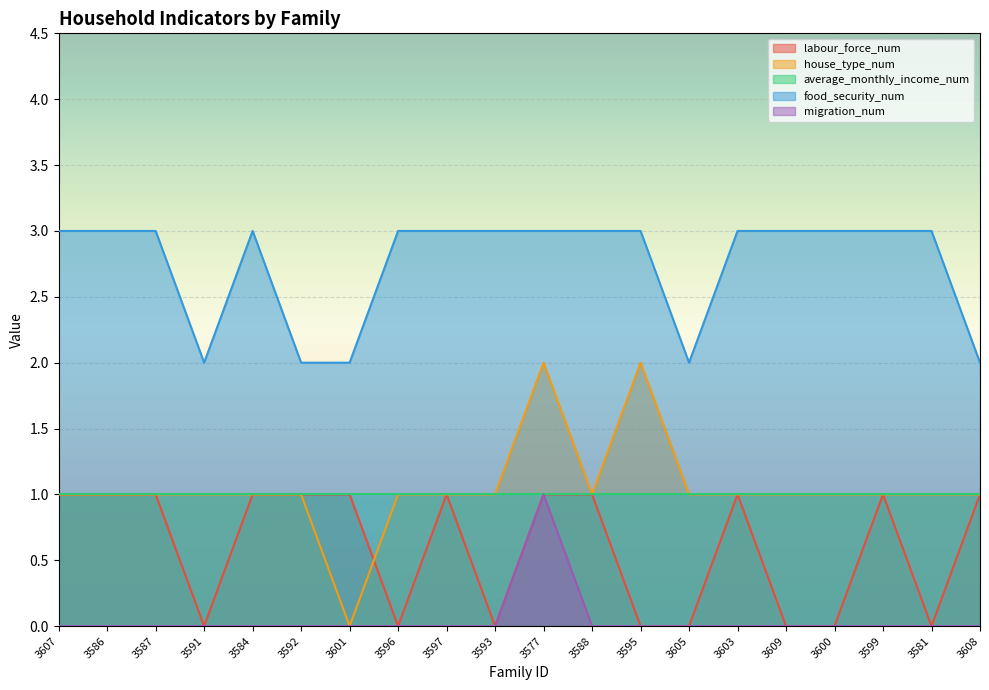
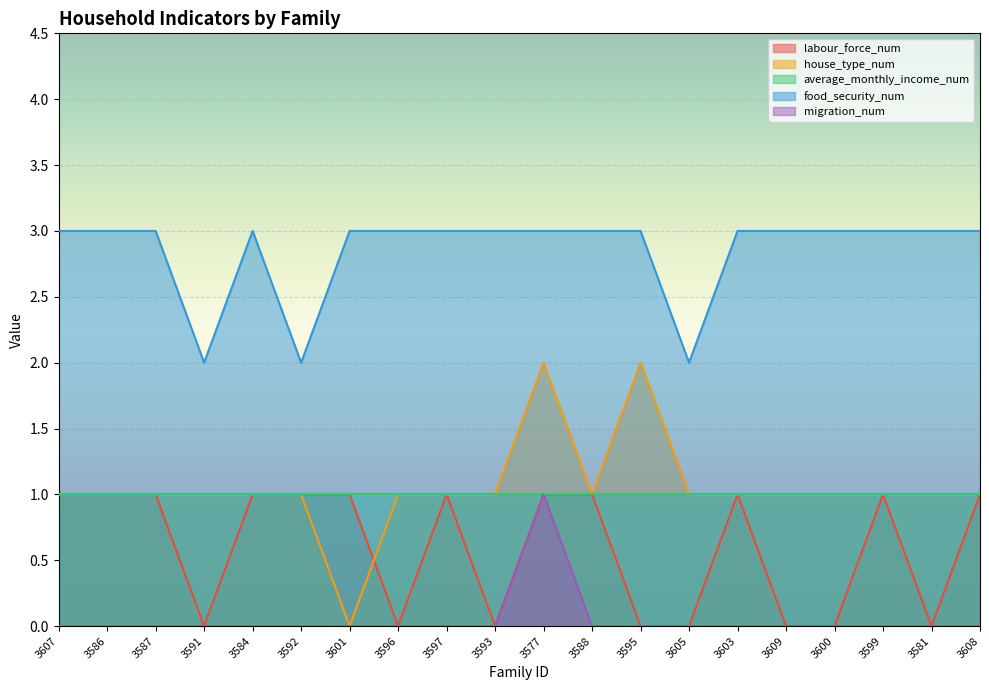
  {
    "house_type_num": {
      "3577": 2,
      "3595": 2
    },
    "average_monthly_income_num": {
      "3595": 1
    },
    "food_security_num": {
      "3607": 3,
      "3586": 3,
      "3587": 3,
      "3591": 2,
      "3584": 3,
      "3592": 2,
-     "3601": 2,
+     "3601": 3,
      "3596": 3,
      "3597": 3,
      "3593": 3,
      "3577": 3,
      "3588": 3,
      "3595": 3,
      "3605": 2,
      "3603": 3,
      "3609": 3,
      "3600": 3,
      "3599": 3,
      "3581": 3,
-     "3608": 2
+     "3608": 3
    },
    "migration_num": {
      "3607": 0,
      "3586": 0,
      "3587": 0,
      "3584": 0,
      "3592": 0,
      "3597": 0,
      "3588": 0,
      "3603": 0,
      "3599": 0,
      "3608": 0
    }
  }
